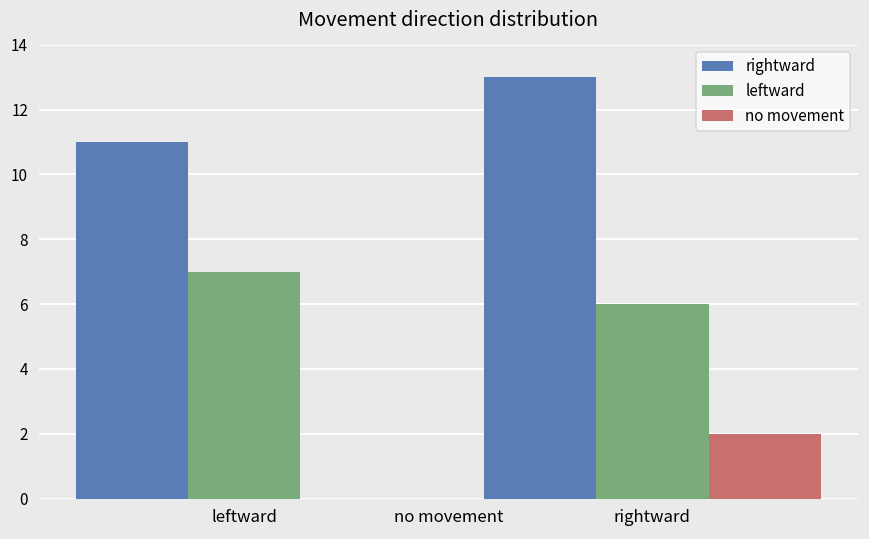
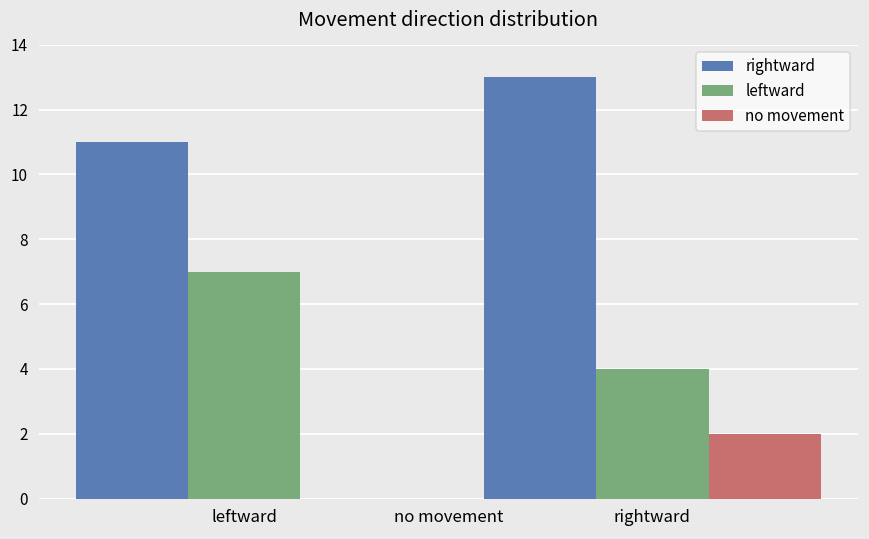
  {
    "leftward": {
      "leftward": 7,
      "no movement": 0,
-     "rightward": 6
+     "rightward": 4
    }
  }
